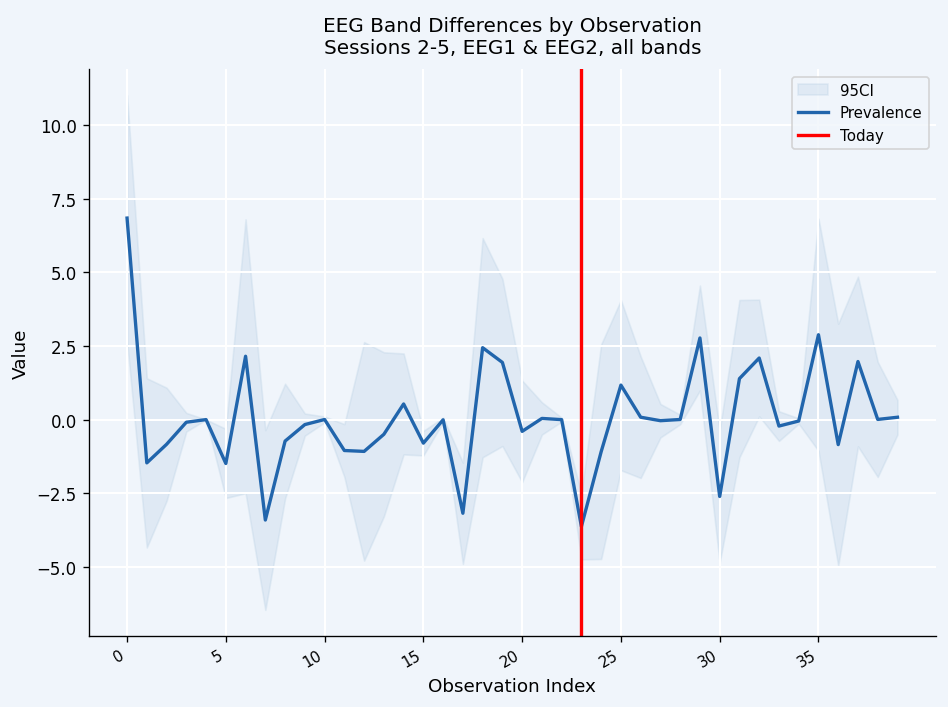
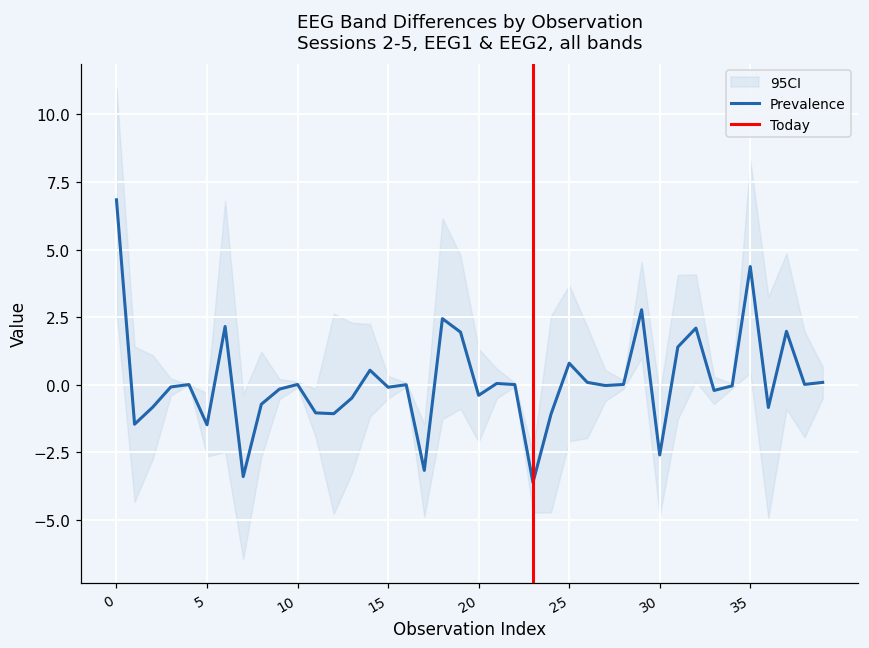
  {
    "Prevalence": {
      "0": 6.8,
      "5": -1.5,
-     "15": -0.8,
+     "15": -0.1,
      "20": -0.4,
-     "25": 1.2,
+     "25": 0.8,
      "30": -2.6,
-     "35": 2.9
+     "35": 4.4
    }
  }
